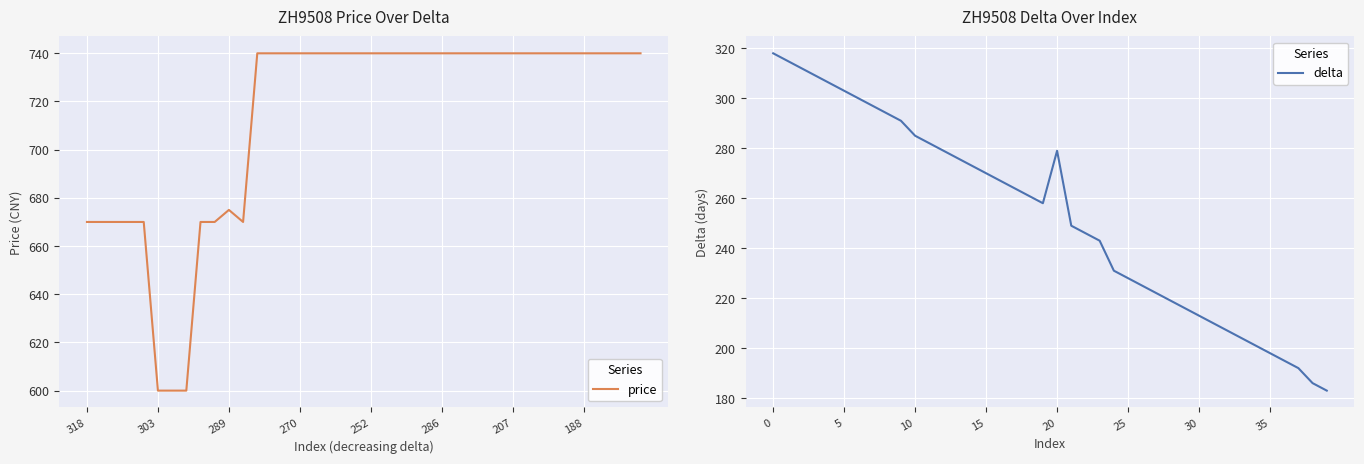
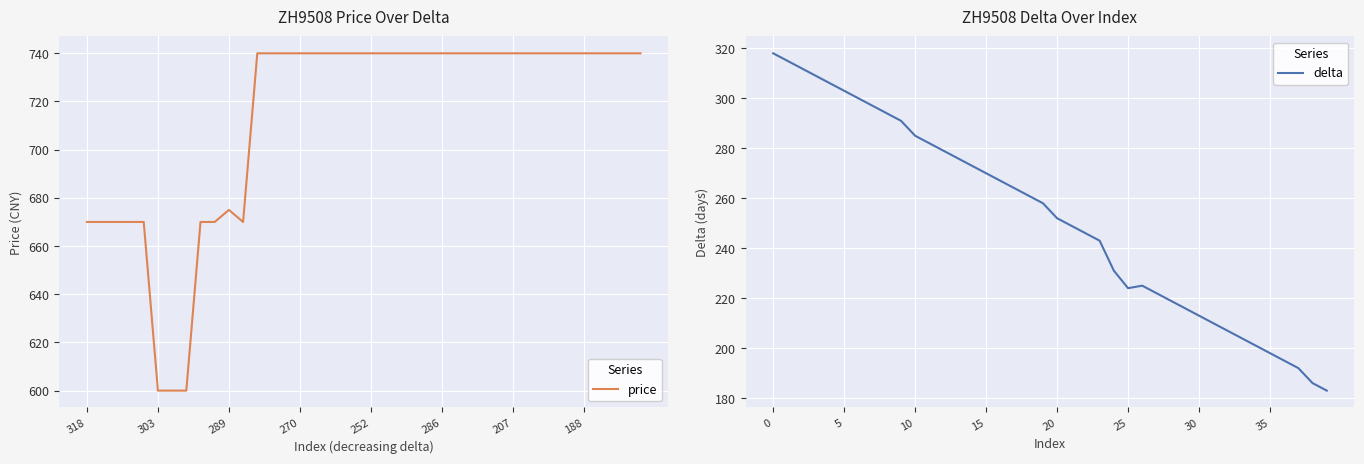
  {
    "ZH9508 Price Over Delta": {
      "318": 670,
      "303": 600,
      "289": 675,
      "270": 740,
      "252": 740,
      "286": 740,
      "207": 740,
      "188": 740
    },
    "ZH9508 Delta Over Index": {
      "0": 318,
      "5": 303,
      "10": 285,
      "15": 270,
-     "20": 279,
-     "25": 228,
+     "20": 252,
+     "25": 224,
      "30": 213,
      "35": 198
    }
  }
